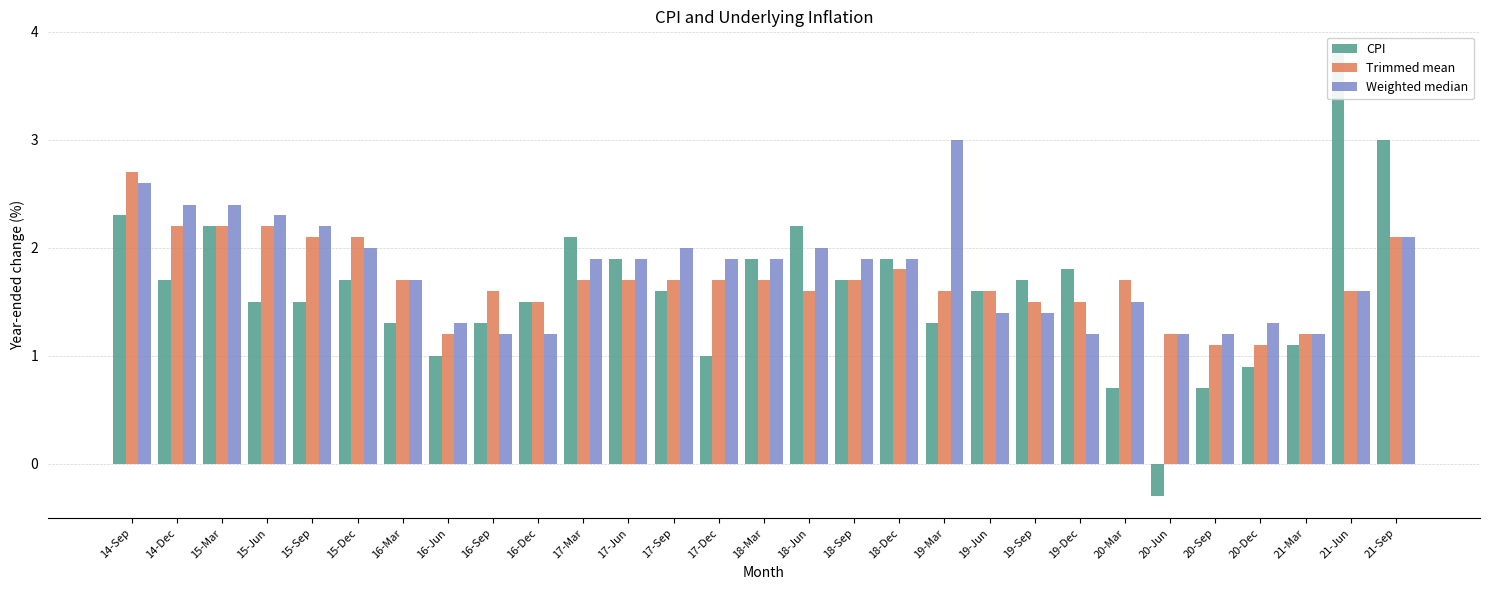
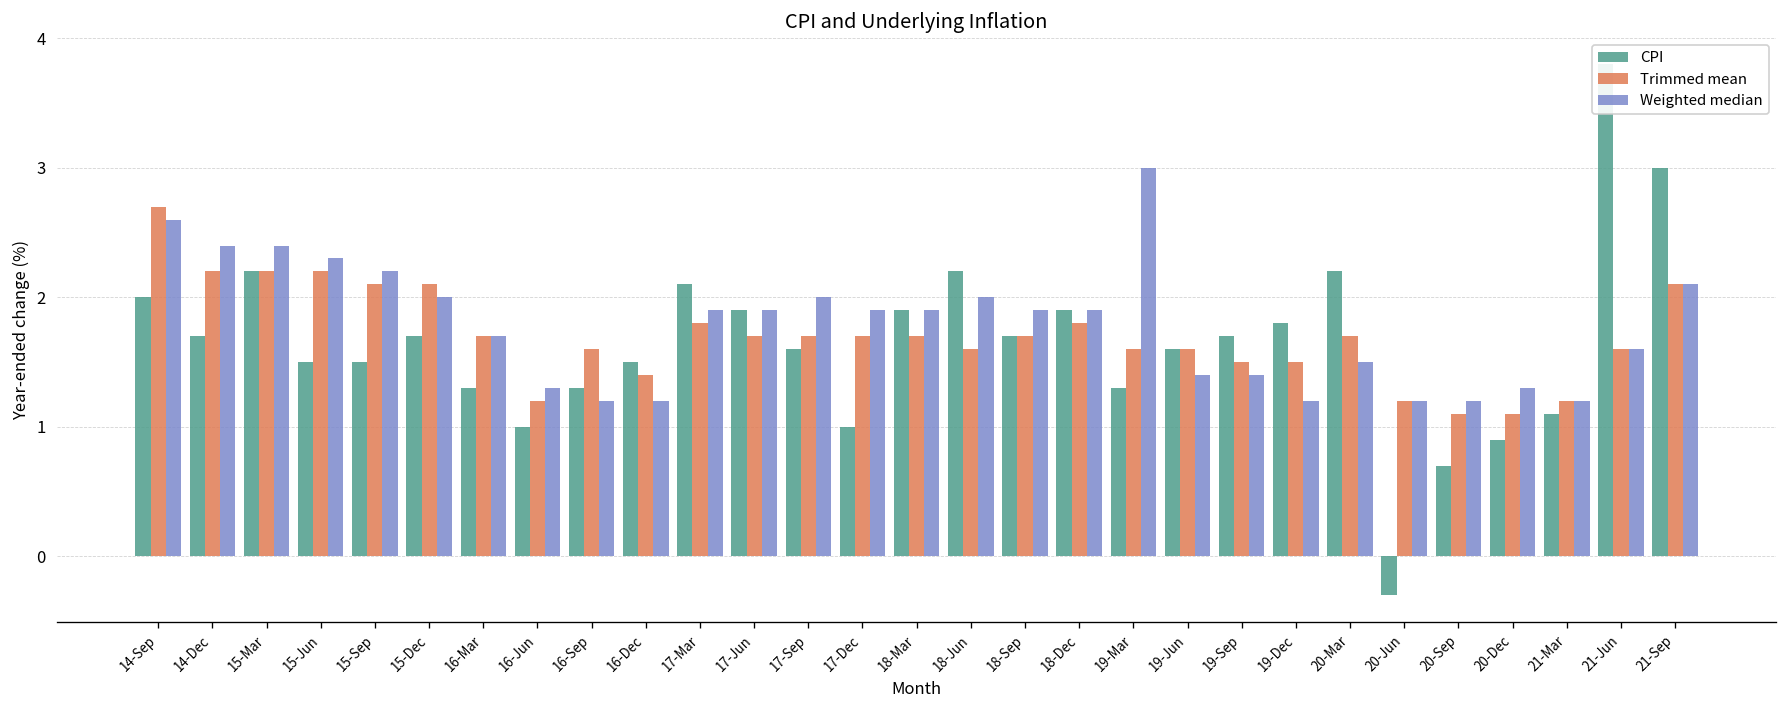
  {
    "CPI": {
-     "14-Sep": 2.3,
+     "14-Sep": 2.0,
      "14-Dec": 1.7,
      "15-Mar": 2.2,
      "15-Jun": 1.5,
      "15-Sep": 1.5,
      "15-Dec": 1.7,
      "16-Mar": 1.3,
      "16-Jun": 1.0,
      "16-Sep": 1.3,
      "16-Dec": 1.5,
      "17-Mar": 2.1,
      "17-Jun": 1.9,
      "17-Sep": 1.6,
      "17-Dec": 1.0,
      "18-Mar": 1.9,
      "18-Jun": 2.2,
      "18-Sep": 1.7,
      "18-Dec": 1.9,
      "19-Mar": 1.3,
      "19-Jun": 1.6,
      "19-Sep": 1.7,
      "19-Dec": 1.8,
-     "20-Mar": 0.7,
+     "20-Mar": 2.2,
      "20-Jun": -0.3,
      "20-Sep": 0.7,
      "20-Dec": 0.9,
      "21-Mar": 1.1,
      "21-Sep": 3.0
    },
    "Trimmed mean": {
      "14-Sep": 2.7,
      "14-Dec": 2.2,
      "15-Mar": 2.2,
      "15-Jun": 2.2,
      "15-Sep": 2.1,
      "15-Dec": 2.1,
      "16-Mar": 1.7,
      "16-Jun": 1.2,
      "16-Sep": 1.6,
-     "16-Dec": 1.5,
-     "17-Mar": 1.7,
+     "16-Dec": 1.4,
+     "17-Mar": 1.8,
      "17-Jun": 1.7,
      "17-Sep": 1.7,
      "17-Dec": 1.7,
      "18-Mar": 1.7,
      "18-Jun": 1.6,
      "18-Sep": 1.7,
      "18-Dec": 1.8,
      "19-Mar": 1.6,
      "19-Jun": 1.6,
      "19-Sep": 1.5,
      "19-Dec": 1.5,
      "20-Mar": 1.7,
      "20-Jun": 1.2,
      "20-Sep": 1.1,
      "20-Dec": 1.1,
      "21-Mar": 1.2,
      "21-Jun": 1.6,
      "21-Sep": 2.1
    },
    "Weighted median": {
      "14-Sep": 2.6,
      "14-Dec": 2.4,
      "15-Mar": 2.4,
      "15-Jun": 2.3,
      "15-Sep": 2.2,
      "15-Dec": 2.0,
      "16-Mar": 1.7,
      "16-Jun": 1.3,
      "16-Sep": 1.2,
      "16-Dec": 1.2,
      "17-Mar": 1.9,
      "17-Jun": 1.9,
      "17-Sep": 2.0,
      "17-Dec": 1.9,
      "18-Mar": 1.9,
      "18-Jun": 2.0,
      "18-Sep": 1.9,
      "18-Dec": 1.9,
      "19-Mar": 3.0,
      "19-Jun": 1.4,
      "19-Sep": 1.4,
      "19-Dec": 1.2,
      "20-Mar": 1.5,
      "20-Jun": 1.2,
      "20-Sep": 1.2,
      "20-Dec": 1.3,
      "21-Mar": 1.2,
      "21-Jun": 1.6,
      "21-Sep": 2.1
    }
  }
